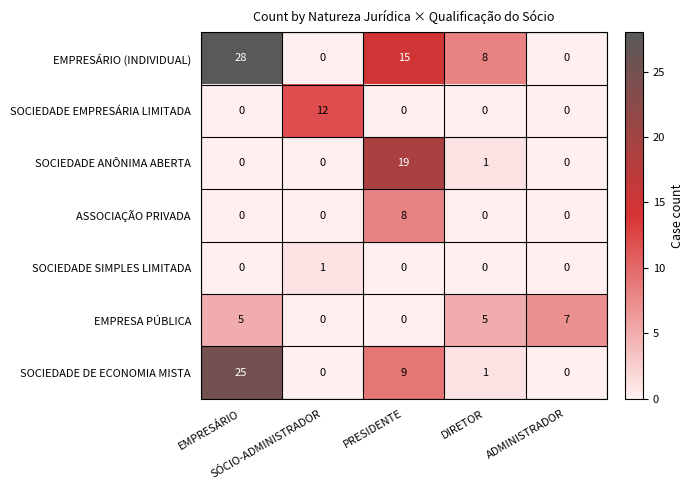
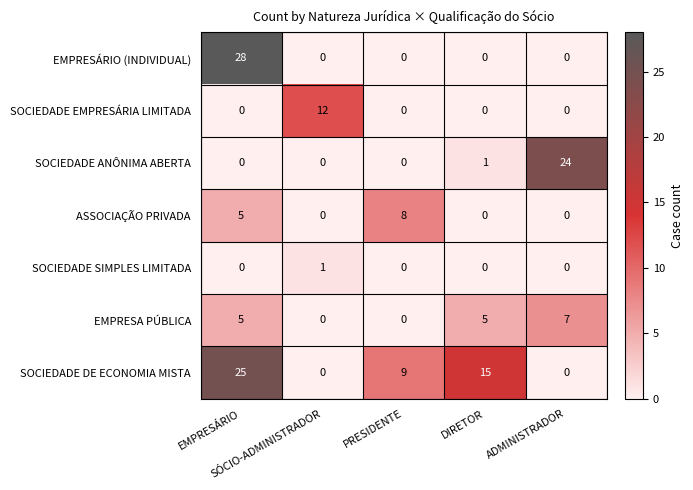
  {
    "EMPRESÁRIO (INDIVIDUAL)": {
      "EMPRESÁRIO": 28,
      "SÓCIO-ADMINISTRADOR": 0,
-     "PRESIDENTE": 15,
-     "DIRETOR": 8,
+     "PRESIDENTE": 0,
+     "DIRETOR": 0,
      "ADMINISTRADOR": 0
    },
    "SOCIEDADE EMPRESÁRIA LIMITADA": {
      "EMPRESÁRIO": 0,
      "SÓCIO-ADMINISTRADOR": 12,
      "PRESIDENTE": 0,
      "DIRETOR": 0,
      "ADMINISTRADOR": 0
    },
    "SOCIEDADE ANÔNIMA ABERTA": {
      "EMPRESÁRIO": 0,
      "SÓCIO-ADMINISTRADOR": 0,
-     "PRESIDENTE": 19,
+     "PRESIDENTE": 0,
      "DIRETOR": 1,
-     "ADMINISTRADOR": 0
+     "ADMINISTRADOR": 24
    },
    "ASSOCIAÇÃO PRIVADA": {
-     "EMPRESÁRIO": 0,
+     "EMPRESÁRIO": 5,
      "SÓCIO-ADMINISTRADOR": 0,
      "PRESIDENTE": 8,
      "DIRETOR": 0,
      "ADMINISTRADOR": 0
    },
    "SOCIEDADE SIMPLES LIMITADA": {
      "EMPRESÁRIO": 0,
      "SÓCIO-ADMINISTRADOR": 1,
      "PRESIDENTE": 0,
      "DIRETOR": 0,
      "ADMINISTRADOR": 0
    },
    "EMPRESA PÚBLICA": {
      "EMPRESÁRIO": 5,
      "SÓCIO-ADMINISTRADOR": 0,
      "PRESIDENTE": 0,
      "DIRETOR": 5,
      "ADMINISTRADOR": 7
    },
    "SOCIEDADE DE ECONOMIA MISTA": {
      "EMPRESÁRIO": 25,
      "SÓCIO-ADMINISTRADOR": 0,
      "PRESIDENTE": 9,
-     "DIRETOR": 1,
+     "DIRETOR": 15,
      "ADMINISTRADOR": 0
    }
  }
